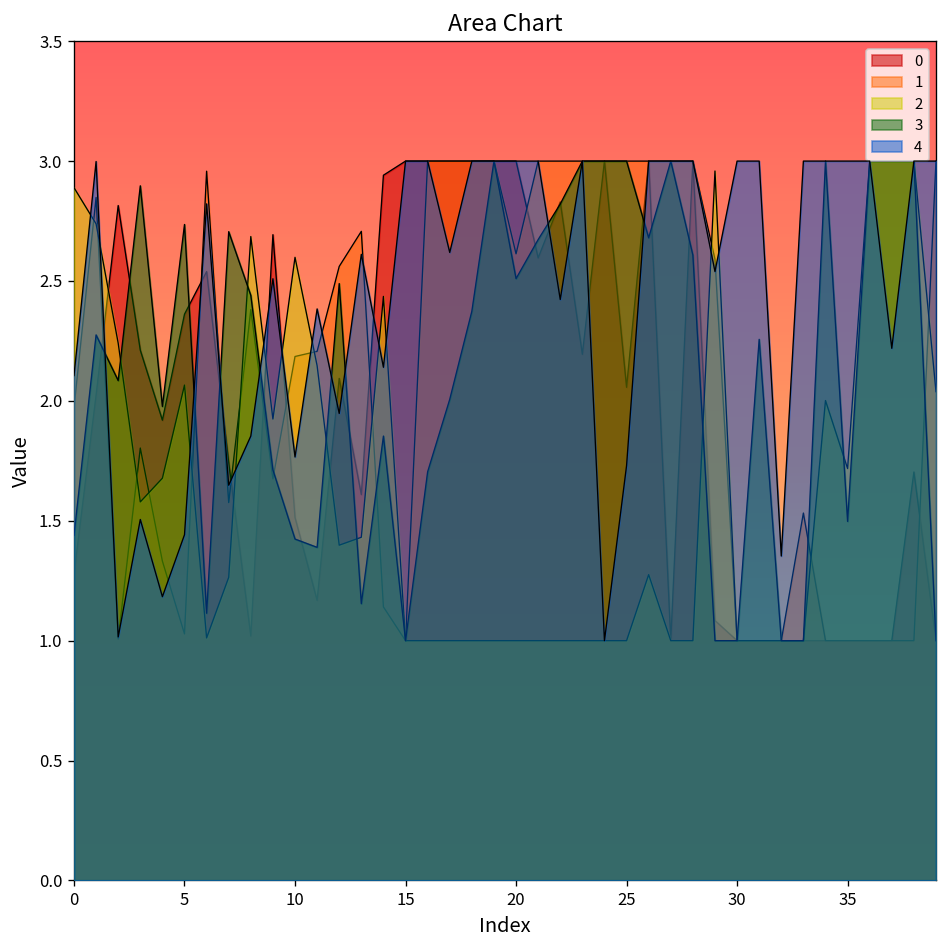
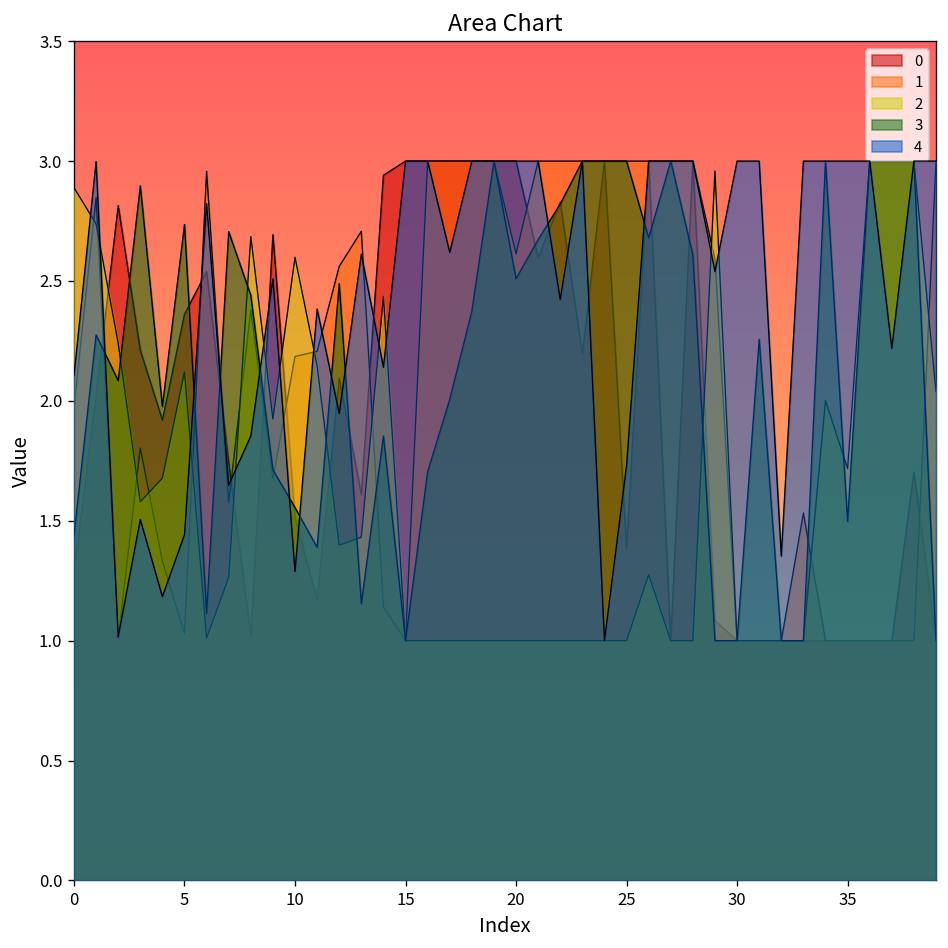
  {
    "0": {
      "0": 1.28,
      "5": 2.36,
      "10": 1.51,
-     "25": 2.06
+     "25": 1.39
    },
    "1": {
      "0": 1.97,
      "5": 1.03,
      "10": 2.19,
      "20": 2.61
    },
    "2": {
      "0": 2.89,
-     "5": 2.07,
+     "5": 2.12,
      "10": 2.60,
      "20": 1.00,
      "25": 1.00,
      "35": 1.72
    },
    "3": {
      "0": 1.44,
      "5": 2.74,
-     "10": 1.42,
+     "10": 1.55,
      "20": 2.51,
      "35": 1.50
    },
    "4": {
      "0": 2.11,
      "5": 1.44,
-     "10": 1.77,
+     "10": 1.29,
      "25": 1.73,
      "30": 3.00,
      "35": 3.00
    }
  }
